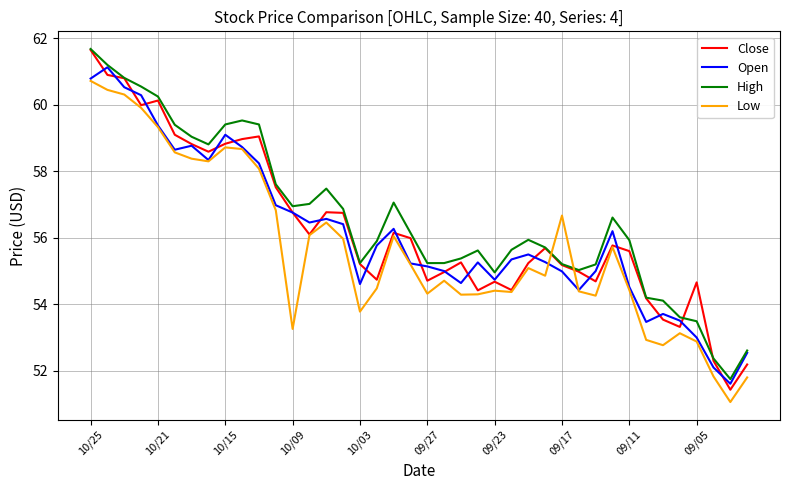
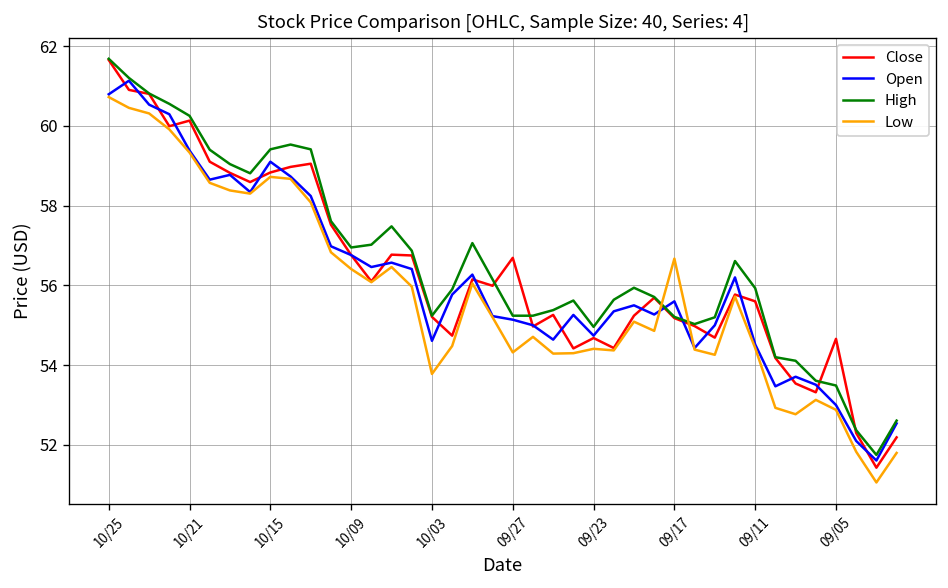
  {
    "Close": {
      "10/21": 60.1,
      "10/15": 58.8,
-     "09/27": 54.7,
+     "09/27": 56.7,
      "09/11": 55.6,
      "09/05": 54.7
    },
    "Open": {
      "10/15": 59.1,
      "10/03": 54.6,
      "09/27": 55.1,
-     "09/17": 55.0,
+     "09/17": 55.6,
      "09/11": 54.5,
      "09/05": 53.0
    },
    "High": {
      "10/21": 60.3,
      "10/15": 59.4,
      "10/09": 57.0,
      "09/27": 55.2,
      "09/23": 55.0,
      "09/11": 55.9,
      "09/05": 53.5
    },
    "Low": {
      "10/15": 58.7,
-     "10/09": 53.3,
+     "10/09": 56.4,
      "10/03": 53.8,
      "09/27": 54.3,
      "09/23": 54.4,
      "09/17": 56.7,
      "09/11": 54.4,
      "09/05": 52.9
    }
  }
